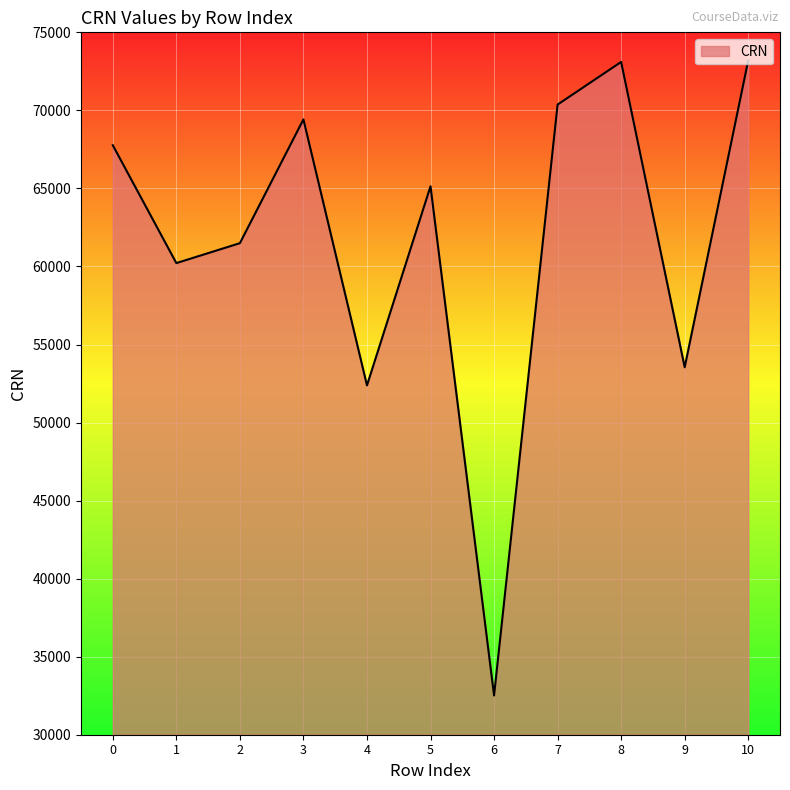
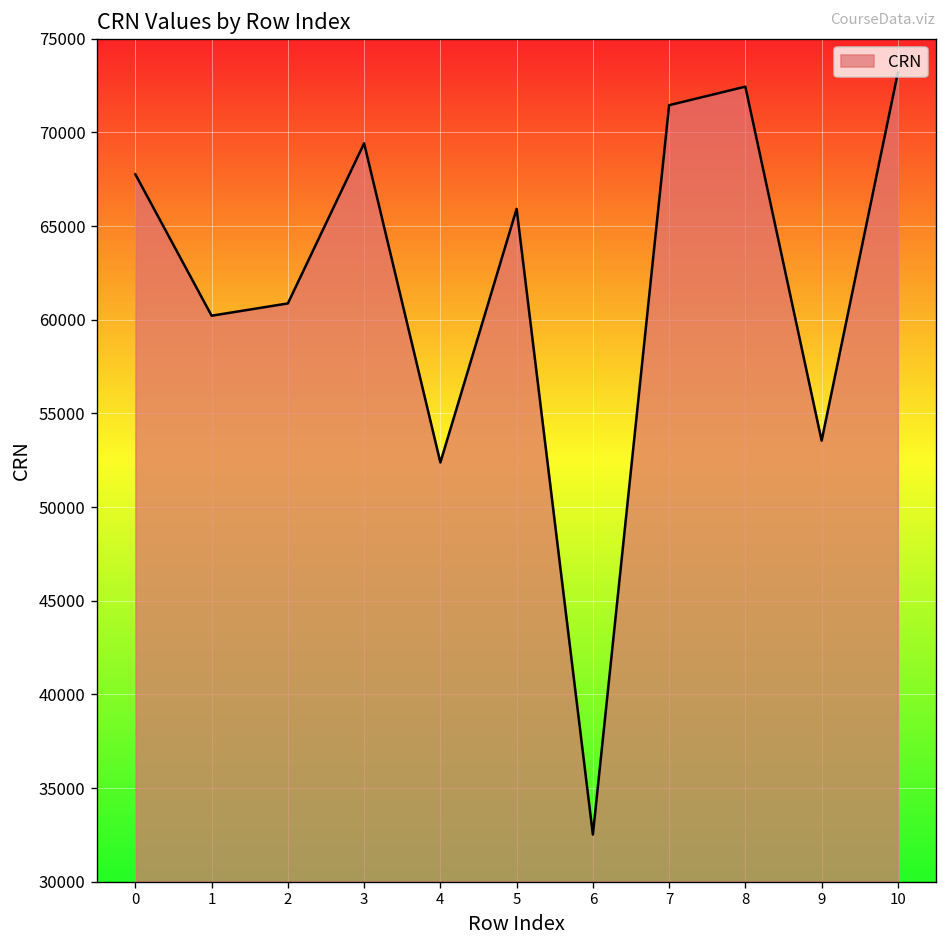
  {
    "0": 67800,
    "1": 60200,
-   "2": 61500,
+   "2": 60900,
    "3": 69400,
    "4": 52400,
-   "5": 65100,
+   "5": 65900,
    "6": 32500,
-   "7": 70400,
-   "8": 73100,
+   "7": 71500,
+   "8": 72400,
    "9": 53500
  }
